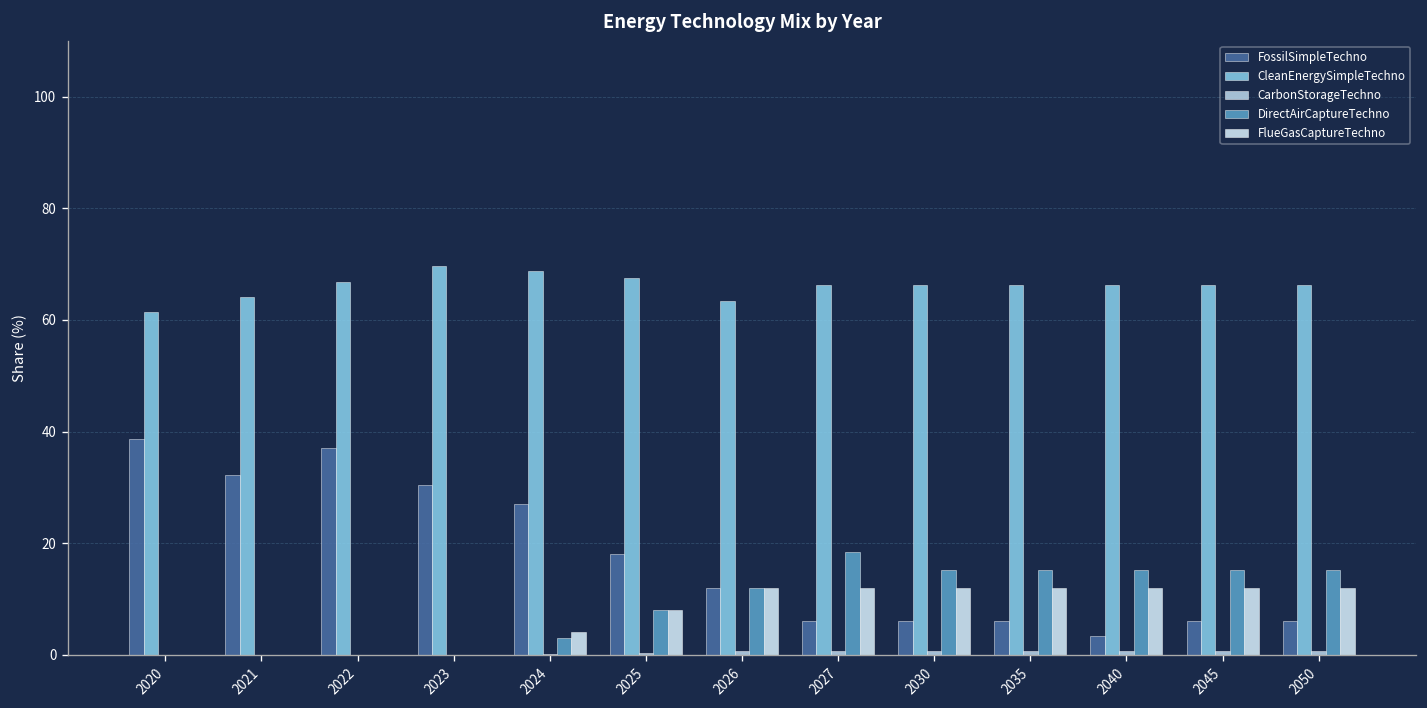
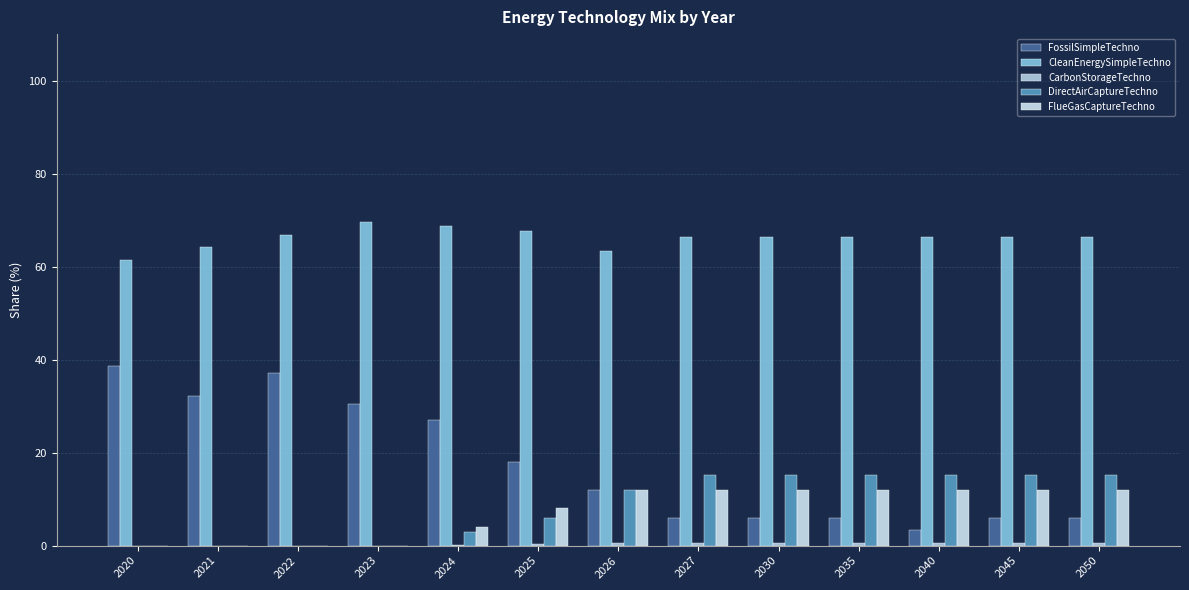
  {
    "FossilSimpleTechno": {
      "2020": 39,
      "2021": 32,
      "2022": 37,
      "2023": 30,
      "2024": 27,
      "2025": 18,
      "2026": 12,
      "2027": 6,
      "2030": 6,
      "2035": 6,
      "2040": 3,
      "2045": 6,
      "2050": 6
    },
    "DirectAirCaptureTechno": {
      "2020": 0,
      "2021": 0,
      "2022": 0,
      "2023": 0,
      "2024": 3,
-     "2025": 8,
+     "2025": 6,
      "2026": 12,
-     "2027": 18,
+     "2027": 15,
      "2030": 15,
      "2035": 15,
      "2040": 15,
      "2045": 15,
      "2050": 15
    }
  }
